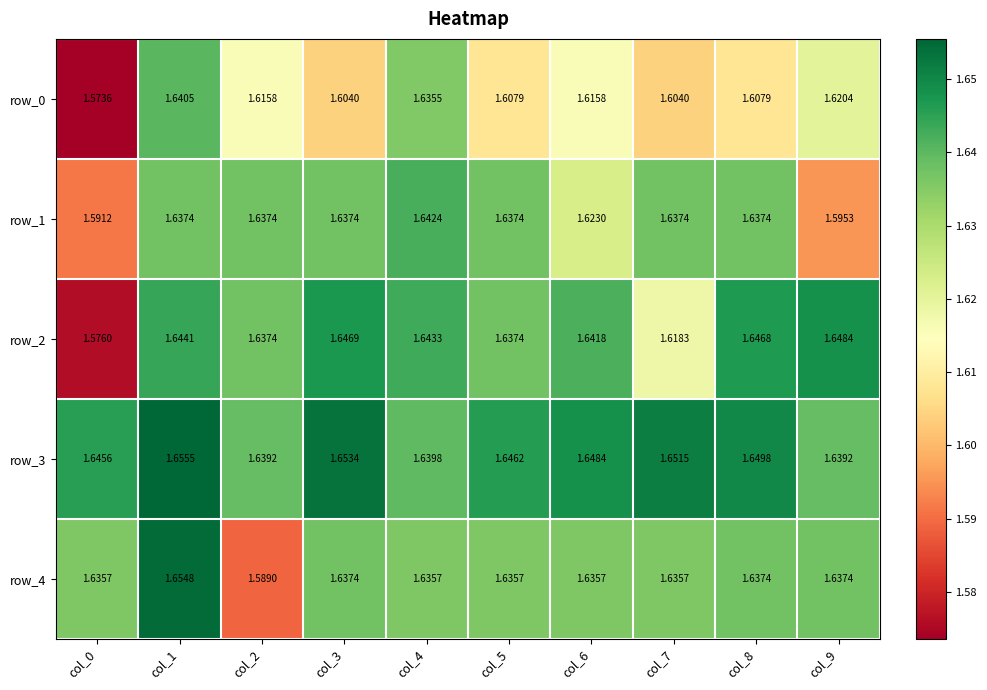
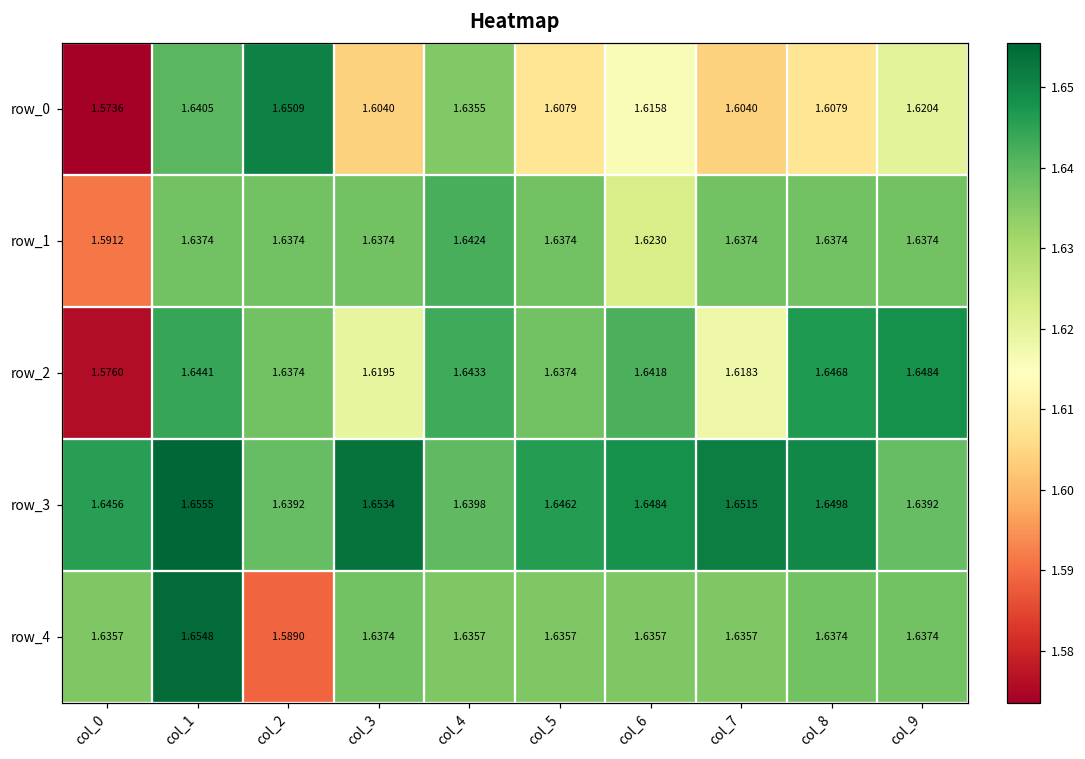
  {
    "row_0": {
      "col_0": 1.5736,
      "col_1": 1.6405,
-     "col_2": 1.6158,
+     "col_2": 1.6509,
      "col_3": 1.6040,
      "col_4": 1.6355,
      "col_5": 1.6079,
      "col_6": 1.6158,
      "col_7": 1.6040,
      "col_8": 1.6079,
      "col_9": 1.6204
    },
    "row_1": {
      "col_0": 1.5912,
      "col_1": 1.6374,
      "col_2": 1.6374,
      "col_3": 1.6374,
      "col_4": 1.6424,
      "col_5": 1.6374,
      "col_6": 1.6230,
      "col_7": 1.6374,
      "col_8": 1.6374,
-     "col_9": 1.5953
+     "col_9": 1.6374
    },
    "row_2": {
      "col_0": 1.5760,
      "col_1": 1.6441,
      "col_2": 1.6374,
-     "col_3": 1.6469,
+     "col_3": 1.6195,
      "col_4": 1.6433,
      "col_5": 1.6374,
      "col_6": 1.6418,
      "col_7": 1.6183,
      "col_8": 1.6468,
      "col_9": 1.6484
    },
    "row_3": {
      "col_0": 1.6456,
      "col_1": 1.6555,
      "col_2": 1.6392,
      "col_3": 1.6534,
      "col_4": 1.6398,
      "col_5": 1.6462,
      "col_6": 1.6484,
      "col_7": 1.6515,
      "col_8": 1.6498,
      "col_9": 1.6392
    },
    "row_4": {
      "col_0": 1.6357,
      "col_1": 1.6548,
      "col_2": 1.5890,
      "col_3": 1.6374,
      "col_4": 1.6357,
      "col_5": 1.6357,
      "col_6": 1.6357,
      "col_7": 1.6357,
      "col_8": 1.6374,
      "col_9": 1.6374
    }
  }
